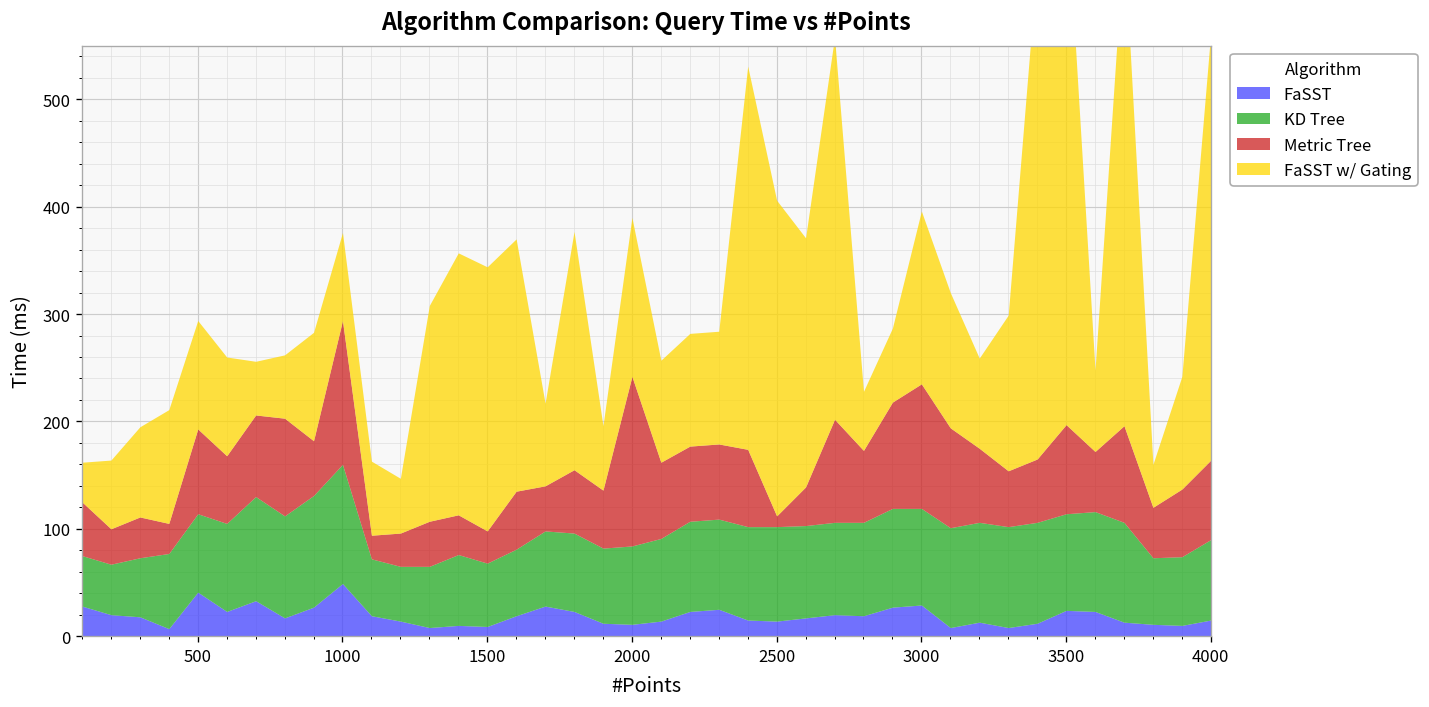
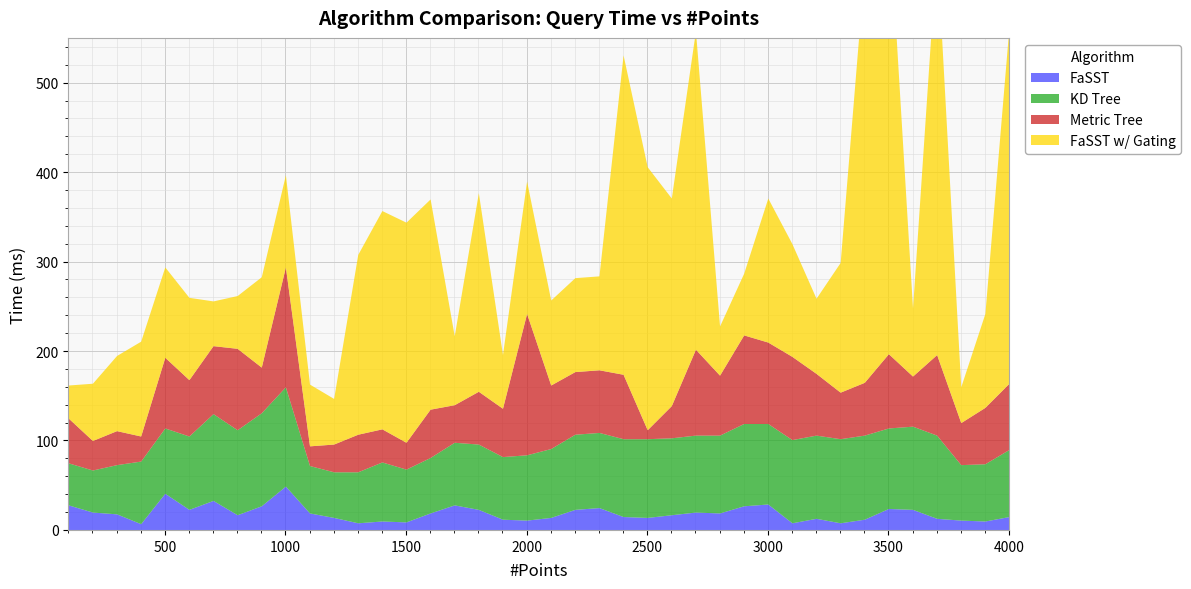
  {
    "FaSST": {
      "500": 40,
      "1000": 50,
      "1500": 10,
      "2000": 10,
      "2500": 10,
      "3000": 30,
      "3500": 20,
      "4000": 20
    },
    "KD Tree": {
      "500": 70,
      "1000": 110,
      "1500": 60,
      "2000": 70,
      "2500": 90,
      "3000": 90,
      "3500": 90,
      "4000": 80
    },
    "Metric Tree": {
      "500": 80,
      "1000": 130,
      "1500": 30,
      "2000": 160,
      "2500": 10,
-     "3000": 120,
+     "3000": 90,
      "3500": 80,
      "4000": 70
    },
    "FaSST w/ Gating": {
      "500": 100,
-     "1000": 80,
+     "1000": 100,
      "1500": 250,
      "2000": 150,
      "2500": 290,
      "3000": 160
    }
  }
